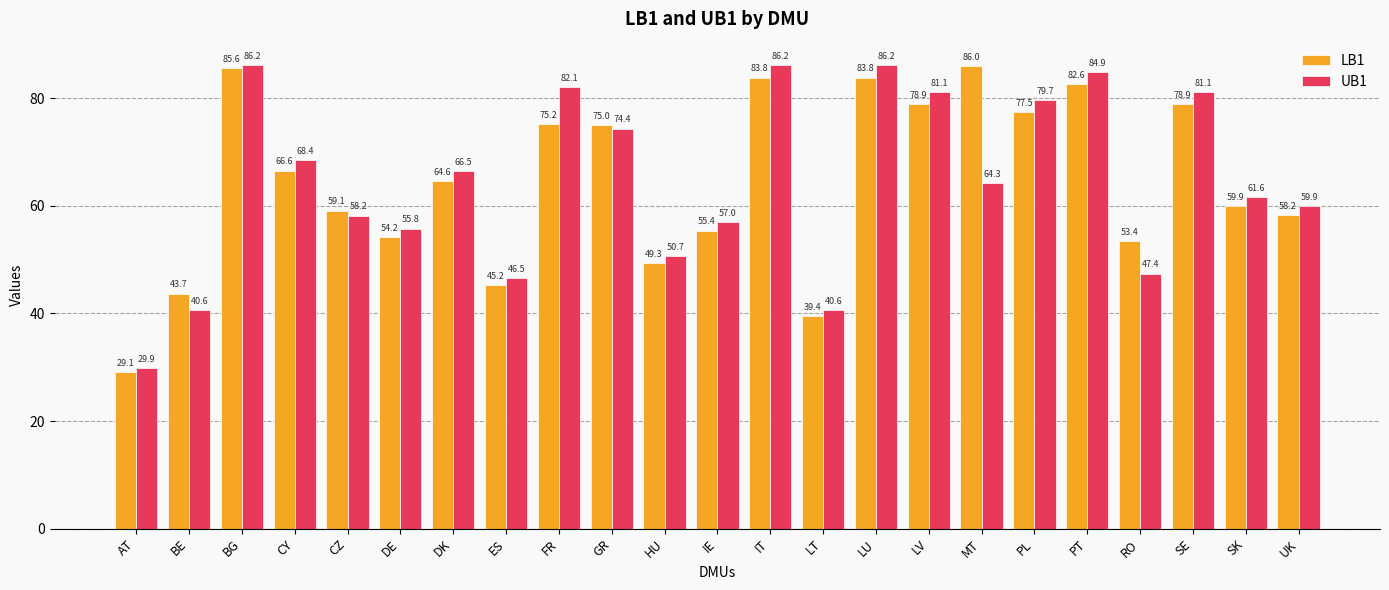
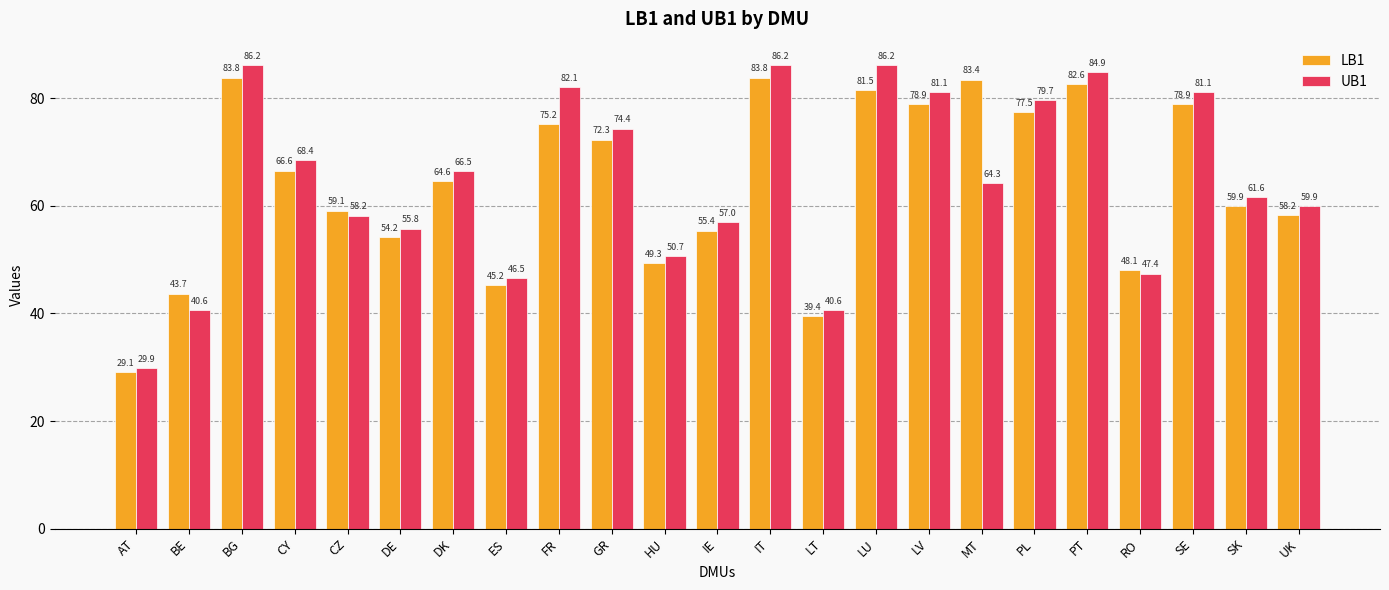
  {
    "LB1": {
      "AT": 29.1,
      "BE": 43.7,
-     "BG": 85.6,
+     "BG": 83.8,
      "CY": 66.6,
      "CZ": 59.1,
      "DE": 54.2,
      "DK": 64.6,
      "ES": 45.2,
      "FR": 75.2,
-     "GR": 75.0,
+     "GR": 72.3,
      "HU": 49.3,
      "IE": 55.4,
      "IT": 83.8,
      "LT": 39.4,
-     "LU": 83.8,
+     "LU": 81.5,
      "LV": 78.9,
-     "MT": 86.0,
+     "MT": 83.4,
      "PL": 77.5,
      "PT": 82.6,
-     "RO": 53.4,
+     "RO": 48.1,
      "SE": 78.9,
      "SK": 59.9,
      "UK": 58.2
    },
    "UB1": {
      "AT": 29.9,
      "BE": 40.6,
      "BG": 86.2,
      "CY": 68.4,
      "CZ": 58.2,
      "DE": 55.8,
      "DK": 66.5,
      "ES": 46.5,
      "FR": 82.1,
      "GR": 74.4,
      "HU": 50.7,
      "IE": 57.0,
      "IT": 86.2,
      "LT": 40.6,
      "LU": 86.2,
      "LV": 81.1,
      "MT": 64.3,
      "PL": 79.7,
      "PT": 84.9,
      "RO": 47.4,
      "SE": 81.1,
      "SK": 61.6,
      "UK": 59.9
    }
  }
